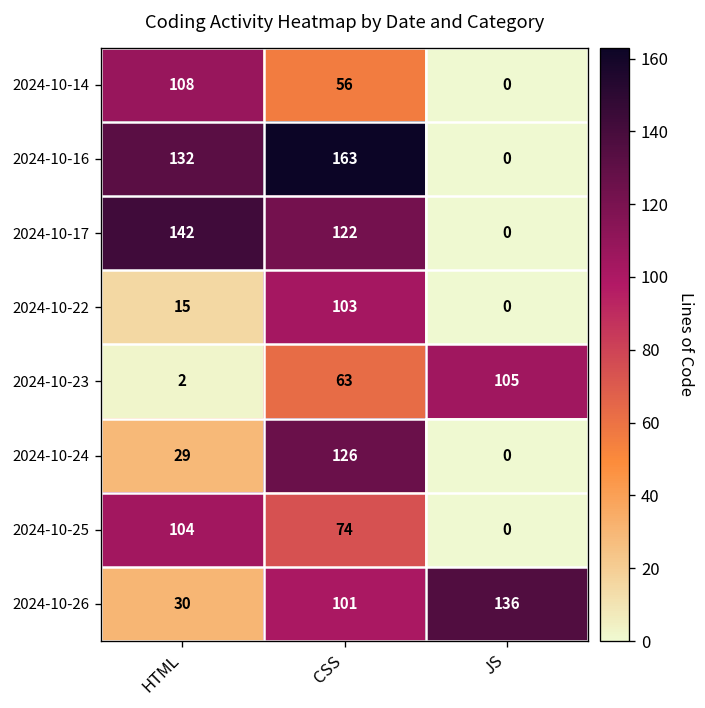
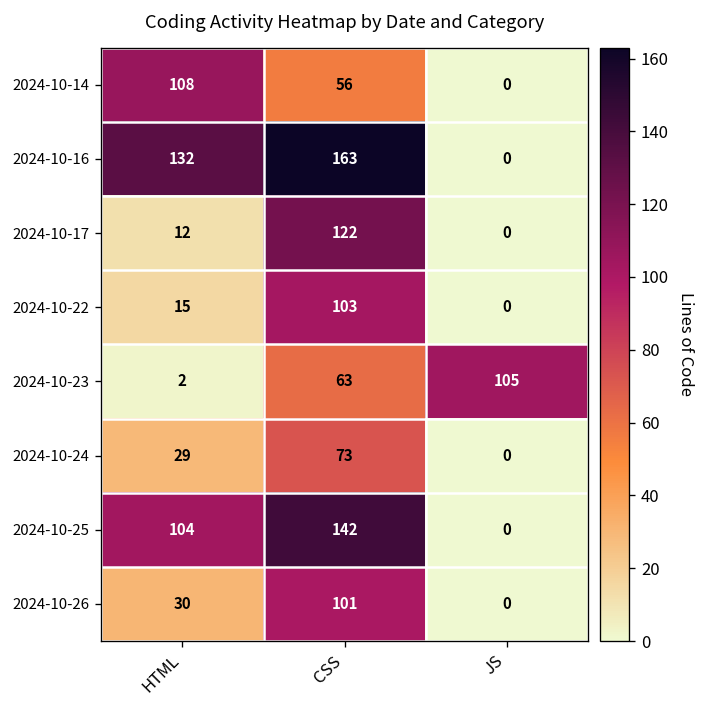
  {
    "2024-10-14": {
      "HTML": 108,
      "CSS": 56,
      "JS": 0
    },
    "2024-10-16": {
      "HTML": 132,
      "CSS": 163,
      "JS": 0
    },
    "2024-10-17": {
-     "HTML": 142,
+     "HTML": 12,
      "CSS": 122,
      "JS": 0
    },
    "2024-10-22": {
      "HTML": 15,
      "CSS": 103,
      "JS": 0
    },
    "2024-10-23": {
      "HTML": 2,
      "CSS": 63,
      "JS": 105
    },
    "2024-10-24": {
      "HTML": 29,
-     "CSS": 126,
+     "CSS": 73,
      "JS": 0
    },
    "2024-10-25": {
      "HTML": 104,
-     "CSS": 74,
+     "CSS": 142,
      "JS": 0
    },
    "2024-10-26": {
      "HTML": 30,
      "CSS": 101,
-     "JS": 136
+     "JS": 0
    }
  }
